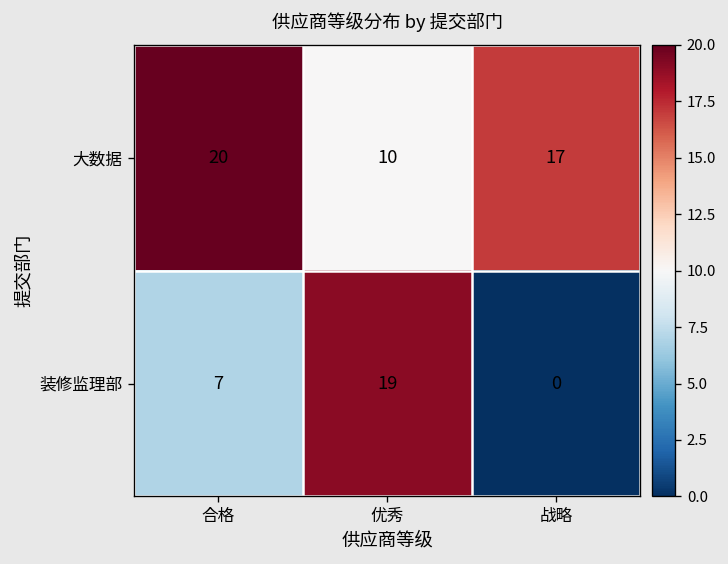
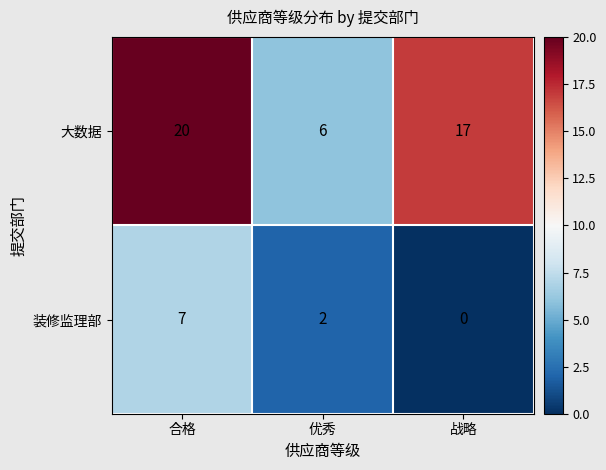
  {
    "大数据": {
      "合格": 20,
-     "优秀": 10,
+     "优秀": 6,
      "战略": 17
    },
    "装修监理部": {
      "合格": 7,
-     "优秀": 19,
+     "优秀": 2,
      "战略": 0
    }
  }
